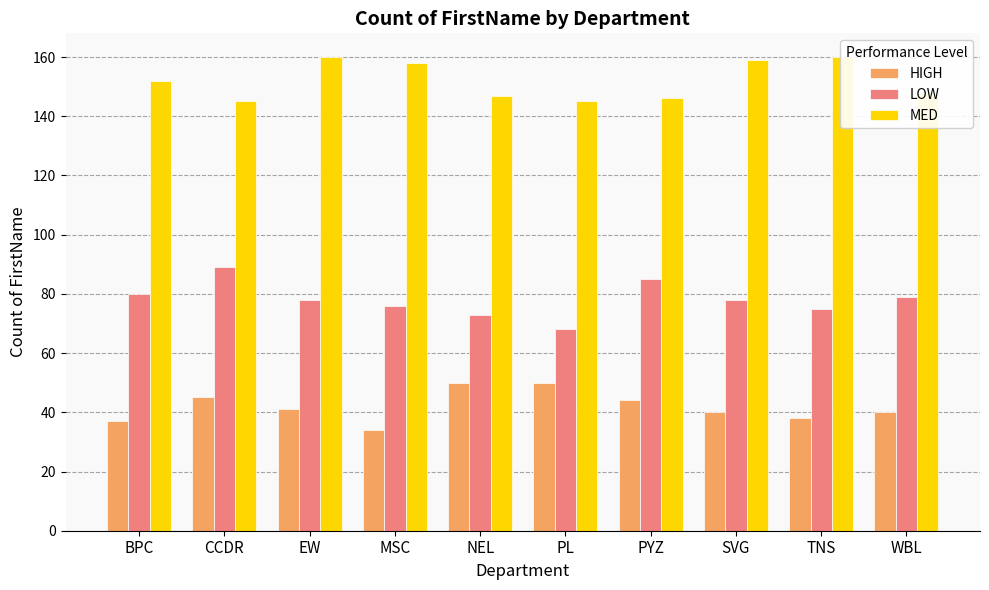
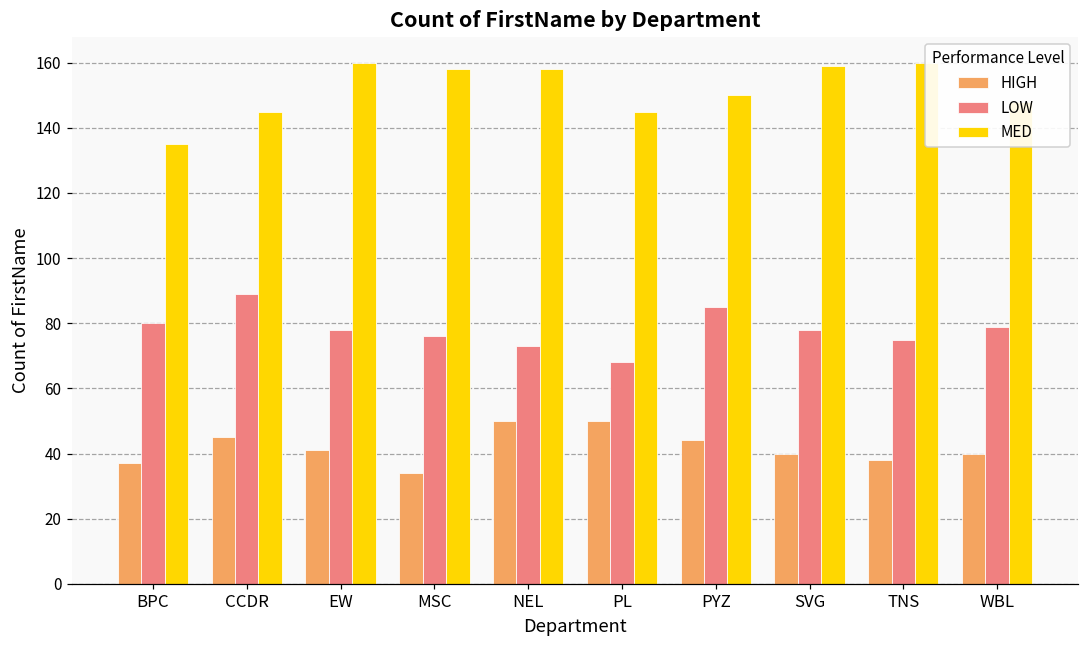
  {
    "MED": {
-     "BPC": 152,
+     "BPC": 135,
      "CCDR": 145,
      "EW": 160,
      "MSC": 158,
-     "NEL": 147,
+     "NEL": 158,
      "PL": 145,
-     "PYZ": 146,
+     "PYZ": 150,
      "SVG": 159
    }
  }
